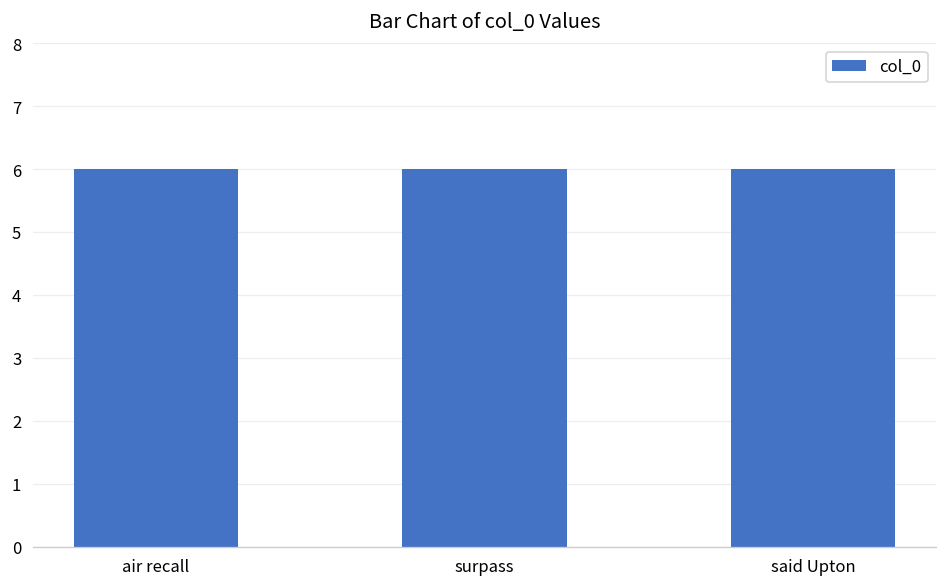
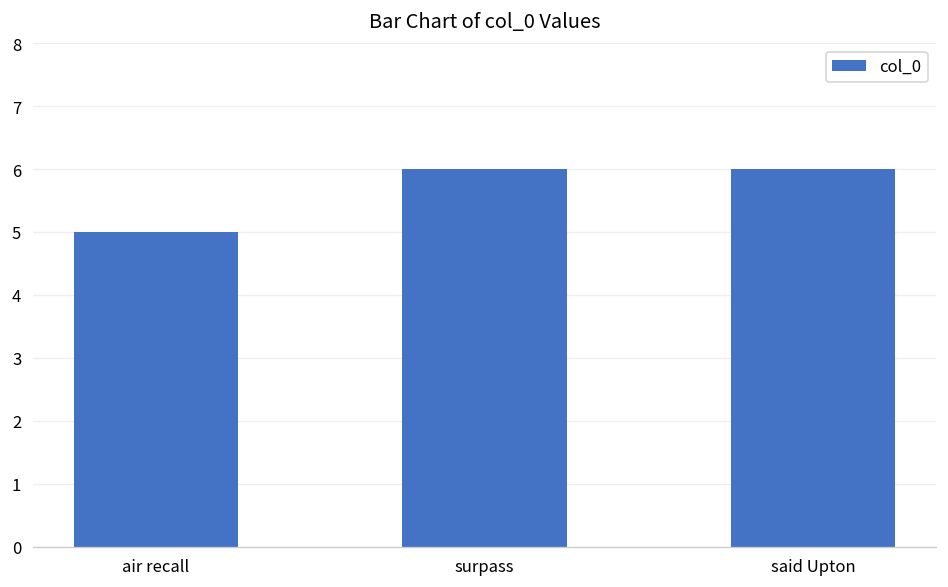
  {
-   "air recall": 6,
+   "air recall": 5,
    "surpass": 6,
    "said Upton": 6
  }
